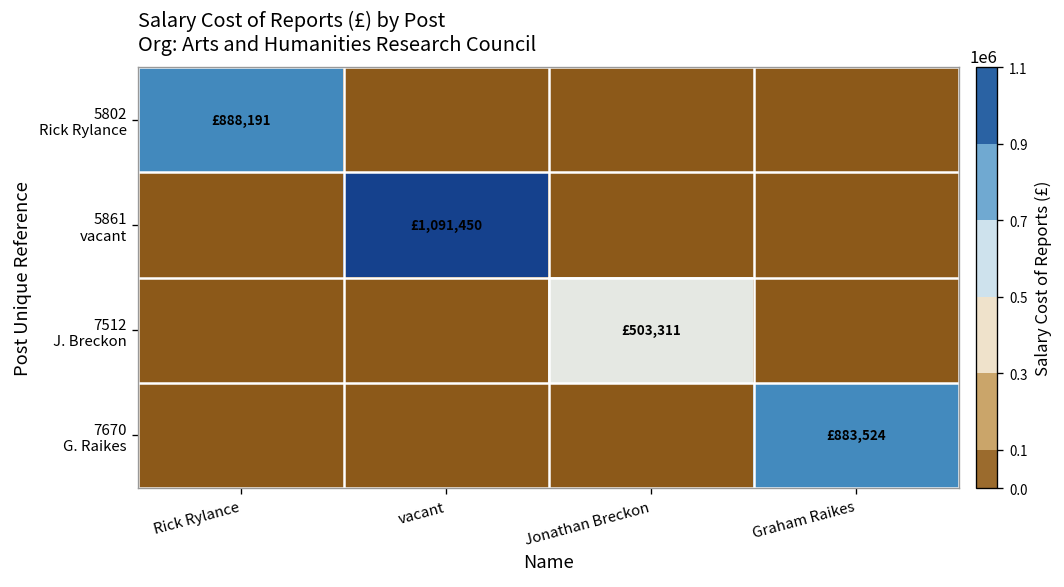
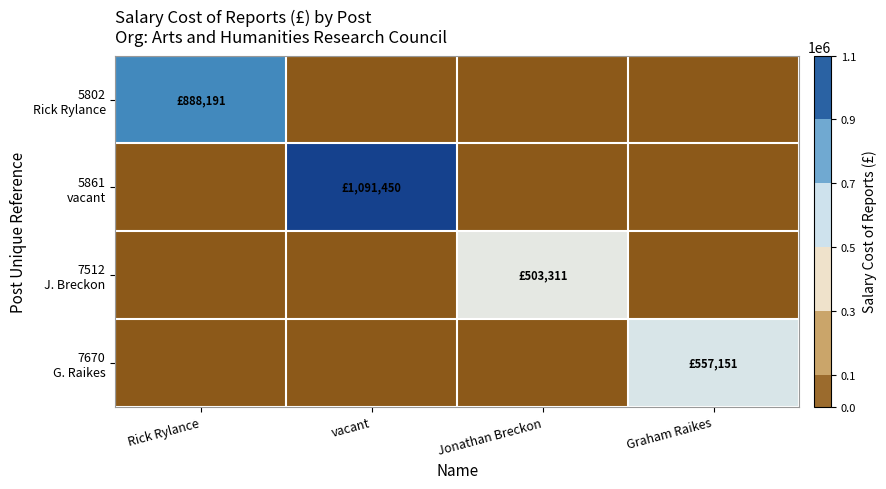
  {
    "5802 Rick Rylance": {
      "Rick Rylance": "£888,191"
    },
    "5861 vacant": {
      "vacant": "£1,091,450"
    },
    "7512 J. Breckon": {
      "Jonathan Breckon": "£503,311"
    },
    "7670 G. Raikes": {
-     "Graham Raikes": "£883,524"
+     "Graham Raikes": "£557,151"
    }
  }
